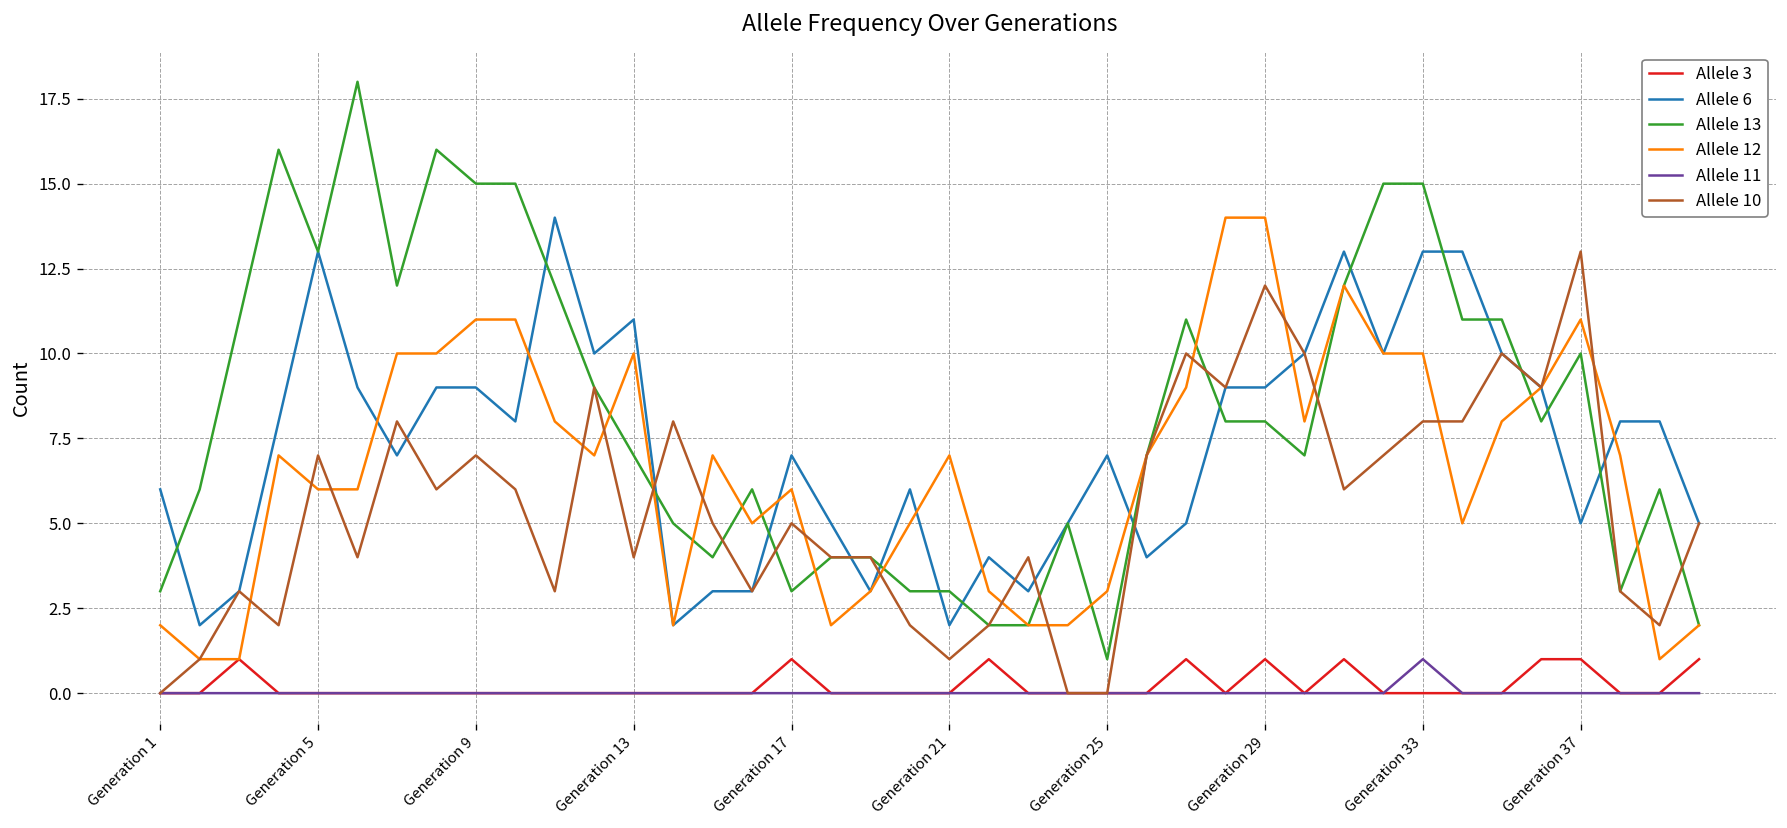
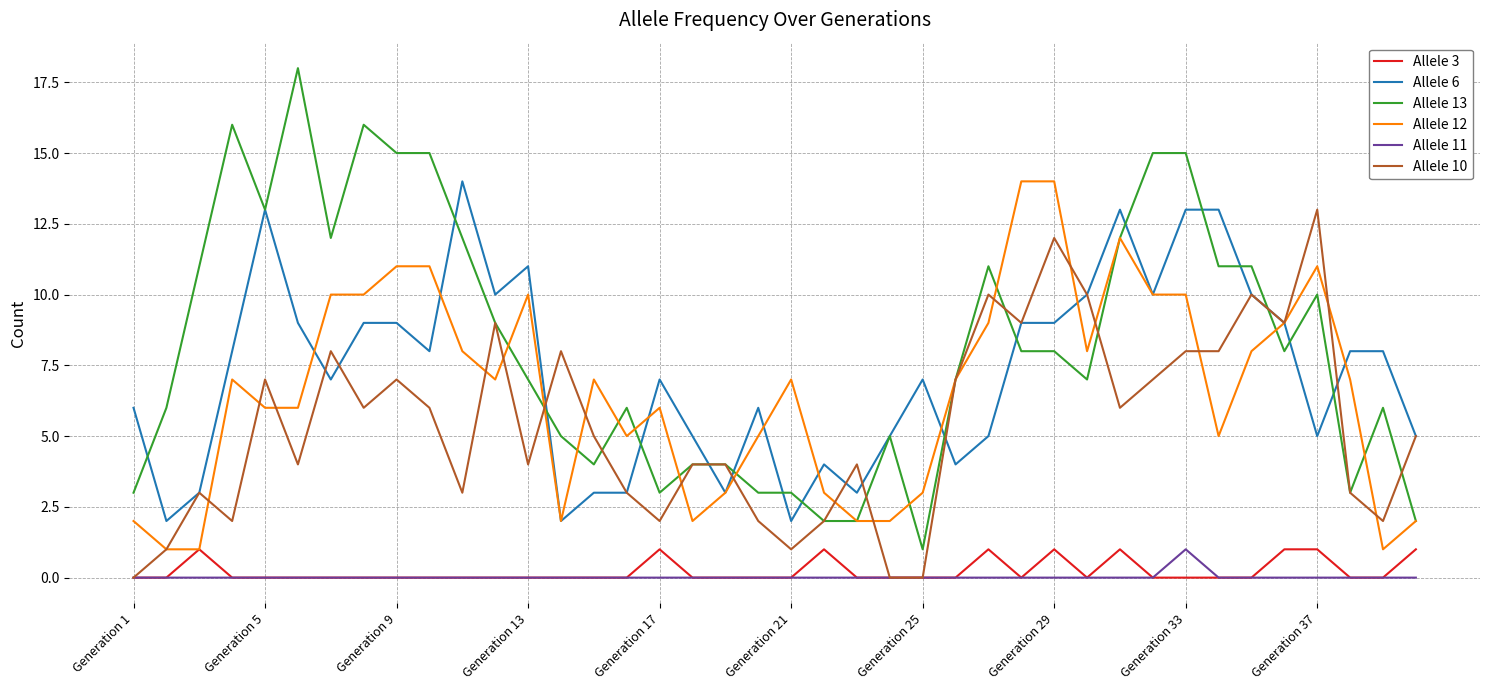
  {
    "Allele 3": {
      "Generation 17": 1,
      "Generation 29": 1,
      "Generation 33": 0,
      "Generation 37": 1
    },
    "Allele 6": {
      "Generation 1": 6,
      "Generation 9": 9,
      "Generation 13": 11,
      "Generation 17": 7,
      "Generation 21": 2,
      "Generation 25": 7,
      "Generation 29": 9,
      "Generation 33": 13,
      "Generation 37": 5
    },
    "Allele 13": {
      "Generation 1": 3,
      "Generation 9": 15,
      "Generation 13": 7,
      "Generation 17": 3,
      "Generation 21": 3,
      "Generation 25": 1,
      "Generation 29": 8,
      "Generation 33": 15,
      "Generation 37": 10
    },
    "Allele 12": {
      "Generation 1": 2,
      "Generation 5": 6,
      "Generation 9": 11,
      "Generation 13": 10,
      "Generation 17": 6,
      "Generation 21": 7,
      "Generation 25": 3,
      "Generation 29": 14,
      "Generation 33": 10,
      "Generation 37": 11
    },
    "Allele 11": {
      "Generation 17": 0,
      "Generation 29": 0,
      "Generation 33": 1,
      "Generation 37": 0
    },
    "Allele 10": {
      "Generation 5": 7,
      "Generation 9": 7,
      "Generation 13": 4,
-     "Generation 17": 5,
+     "Generation 17": 2,
      "Generation 21": 1,
      "Generation 29": 12,
      "Generation 33": 8,
      "Generation 37": 13
    }
  }
